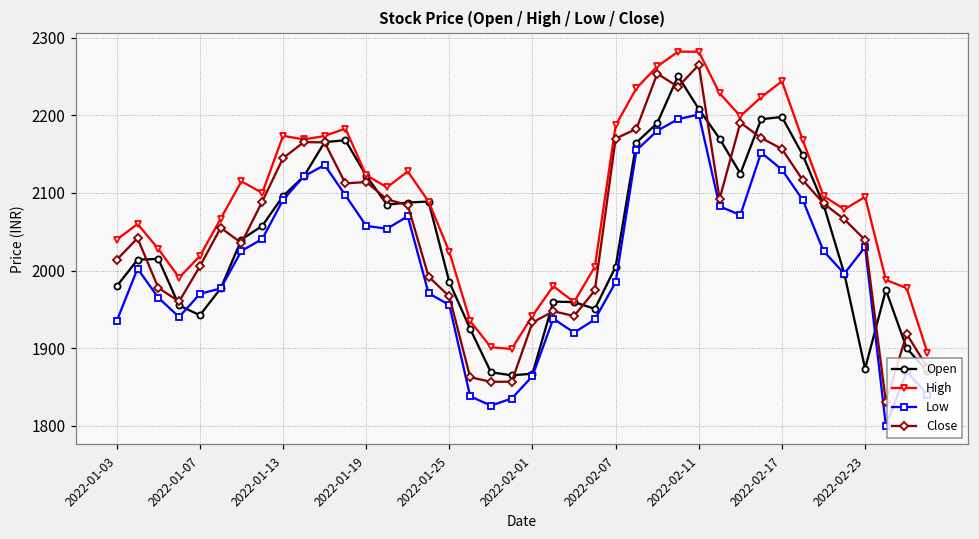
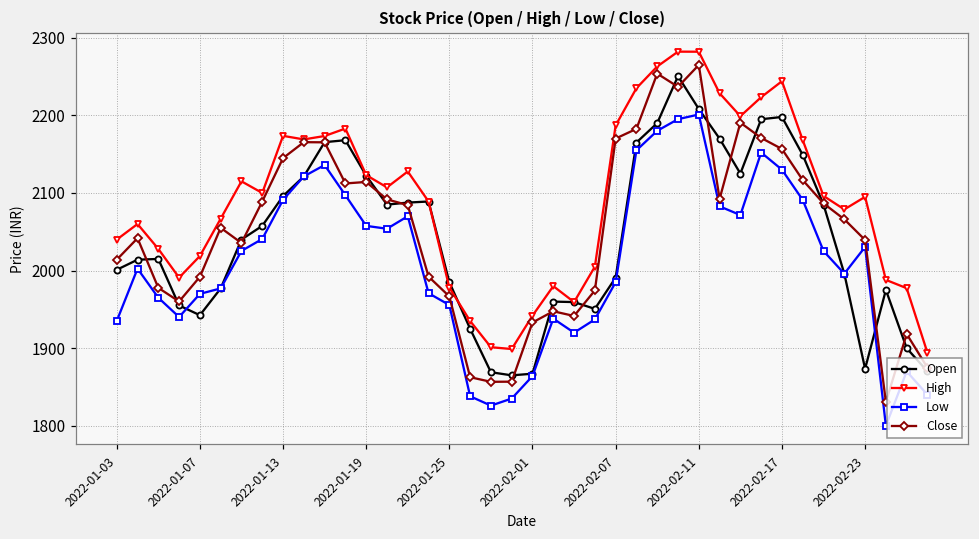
  {
    "Open": {
-     "2022-01-03": 1980,
+     "2022-01-03": 2000,
      "2022-01-07": 1940,
      "2022-01-13": 2100,
      "2022-01-25": 1990,
-     "2022-02-07": 2010,
+     "2022-02-07": 1990,
      "2022-02-11": 2210,
      "2022-02-17": 2200,
      "2022-02-23": 1870
    },
    "High": {
      "2022-01-03": 2040,
      "2022-01-07": 2020,
      "2022-01-13": 2170,
-     "2022-01-25": 2020,
+     "2022-01-25": 1980,
      "2022-02-01": 1940,
      "2022-02-07": 2190,
      "2022-02-11": 2280,
      "2022-02-17": 2240,
      "2022-02-23": 2100
    },
    "Low": {
      "2022-01-03": 1940,
      "2022-01-07": 1970,
      "2022-01-13": 2090,
      "2022-01-19": 2060,
      "2022-01-25": 1960,
      "2022-02-07": 1990,
      "2022-02-11": 2200,
      "2022-02-17": 2130,
      "2022-02-23": 2030
    },
    "Close": {
      "2022-01-03": 2010,
-     "2022-01-07": 2010,
+     "2022-01-07": 1990,
      "2022-01-13": 2140,
      "2022-01-19": 2110,
      "2022-01-25": 1970,
      "2022-02-01": 1930,
      "2022-02-07": 2170,
      "2022-02-11": 2260,
      "2022-02-17": 2160,
      "2022-02-23": 2040
    }
  }
